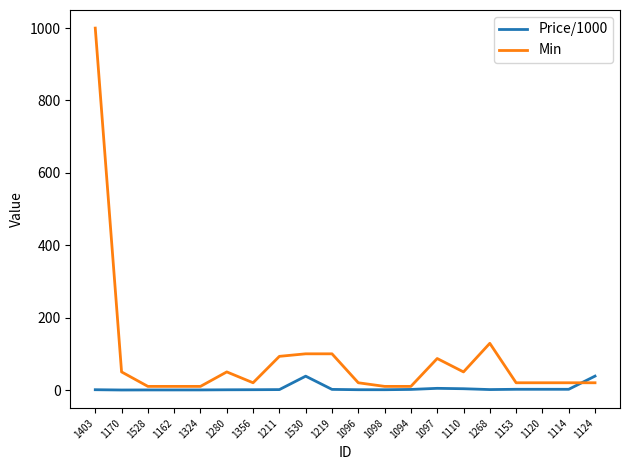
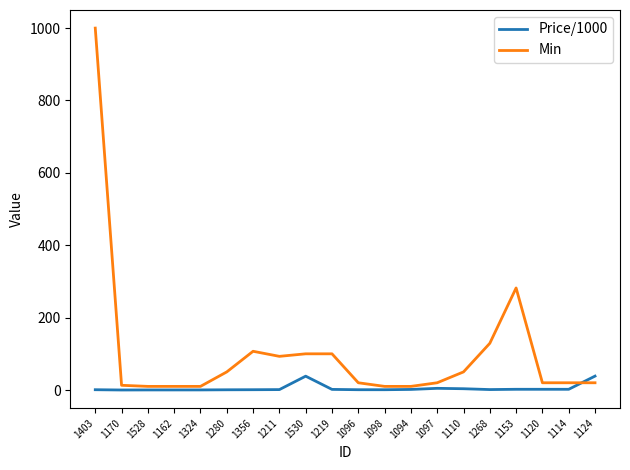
  {
    "Price/1000": {
      "1403": 0,
      "1170": 0,
      "1528": 0,
      "1162": 0,
      "1324": 0,
      "1280": 0,
      "1356": 0,
      "1211": 0,
      "1530": 40,
      "1219": 0,
      "1096": 0,
      "1098": 0,
      "1094": 0,
      "1097": 0,
      "1110": 0,
      "1268": 0,
      "1153": 0,
      "1120": 0,
      "1114": 0,
      "1124": 40
    },
    "Min": {
      "1403": 1000,
-     "1170": 50,
+     "1170": 10,
      "1528": 10,
      "1162": 10,
      "1324": 10,
      "1280": 50,
-     "1356": 20,
+     "1356": 110,
      "1211": 90,
      "1530": 100,
      "1219": 100,
      "1096": 20,
      "1098": 10,
      "1094": 10,
-     "1097": 90,
+     "1097": 20,
      "1110": 50,
      "1268": 130,
-     "1153": 20,
+     "1153": 280,
      "1120": 20,
      "1114": 20,
      "1124": 20
    }
  }
